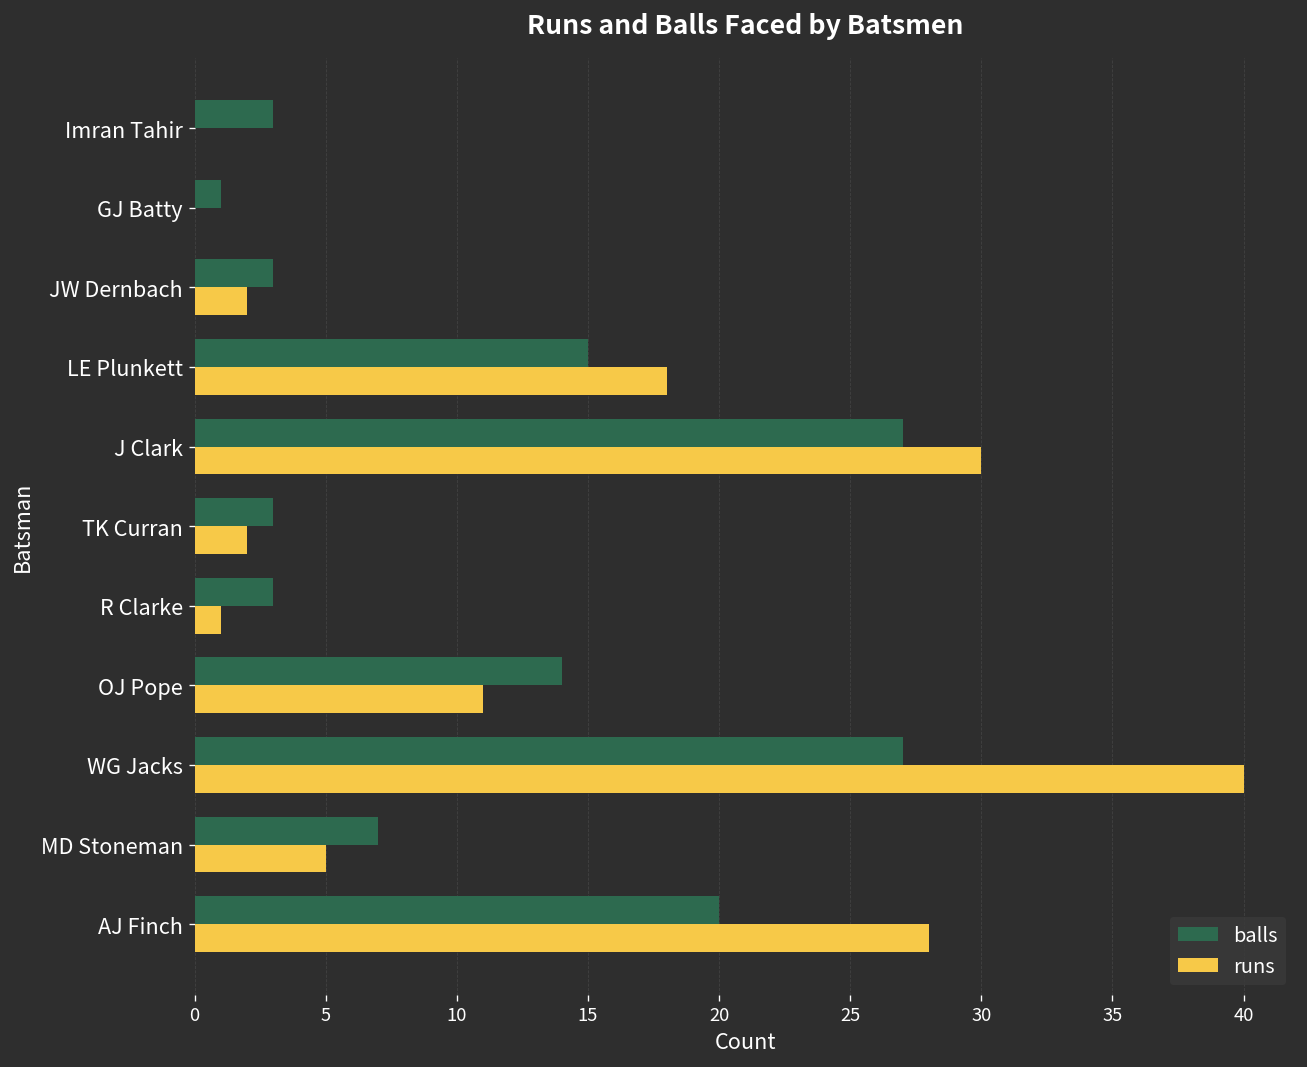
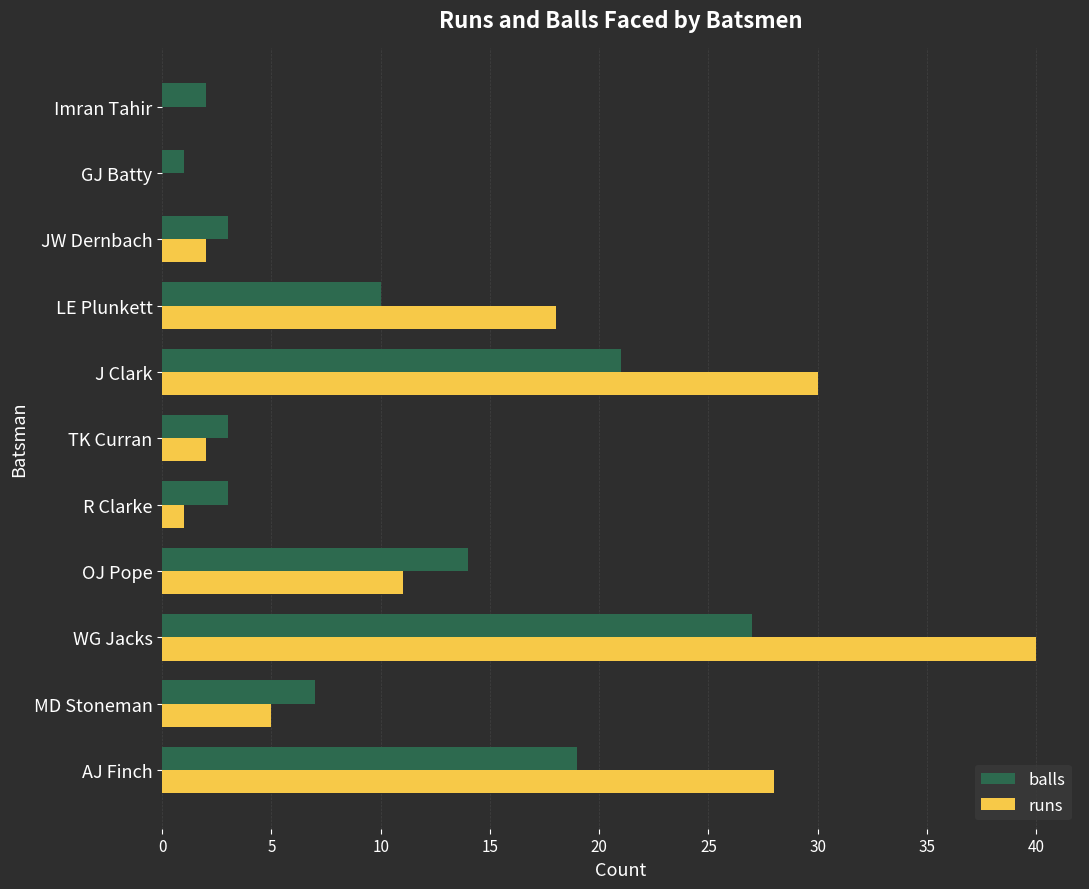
  {
    "balls": {
-     "Imran Tahir": 3,
+     "Imran Tahir": 2,
      "GJ Batty": 1,
      "JW Dernbach": 3,
-     "LE Plunkett": 15,
-     "J Clark": 27,
+     "LE Plunkett": 10,
+     "J Clark": 21,
      "TK Curran": 3,
      "R Clarke": 3,
      "OJ Pope": 14,
      "WG Jacks": 27,
      "MD Stoneman": 7,
-     "AJ Finch": 20
+     "AJ Finch": 19
    },
    "runs": {
      "Imran Tahir": 0,
      "GJ Batty": 0,
      "JW Dernbach": 2,
      "LE Plunkett": 18,
      "J Clark": 30,
      "TK Curran": 2,
      "R Clarke": 1,
      "OJ Pope": 11,
      "WG Jacks": 40,
      "MD Stoneman": 5,
      "AJ Finch": 28
    }
  }
